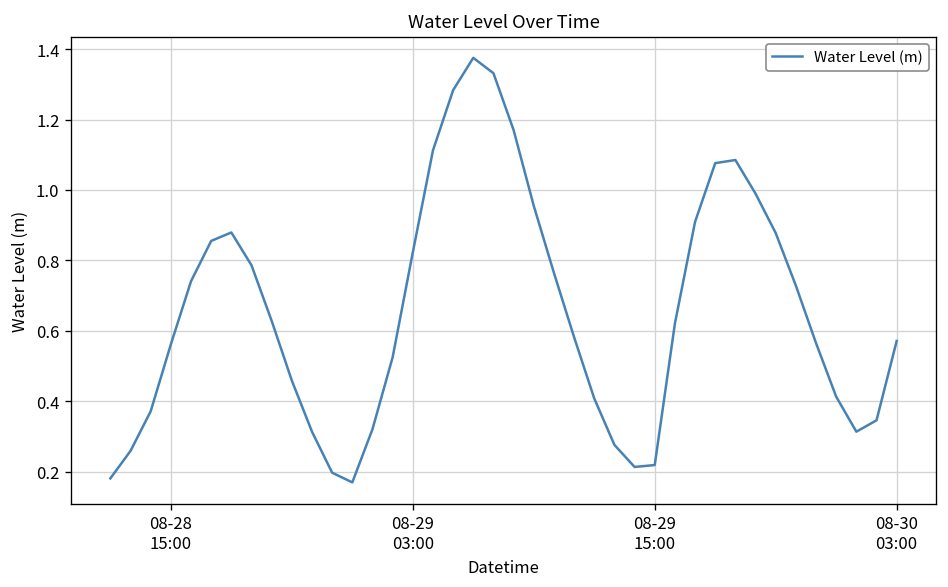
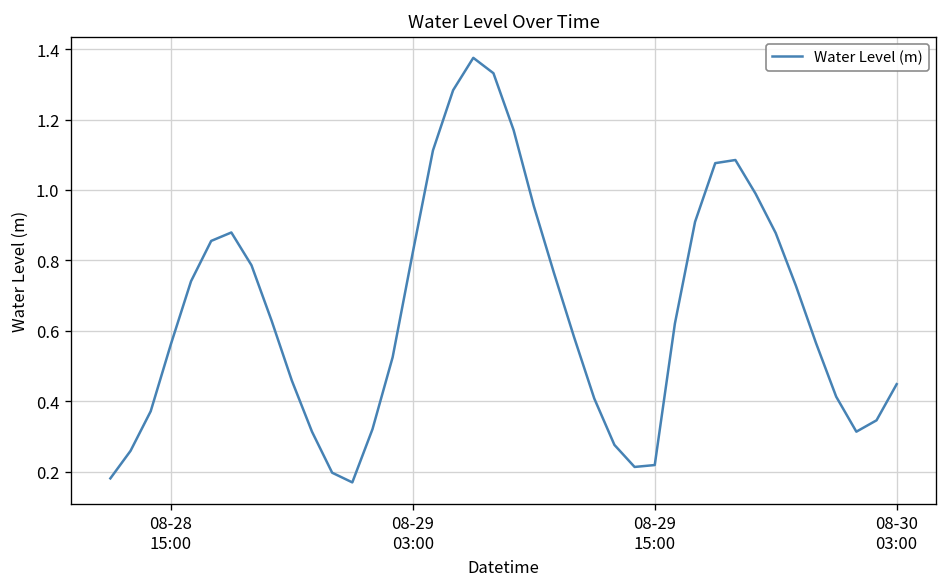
  {
    "08-28 15:00": 0.56,
    "08-29 03:00": 0.82,
    "08-29 15:00": 0.22,
-   "08-30 03:00": 0.57
+   "08-30 03:00": 0.45
  }
